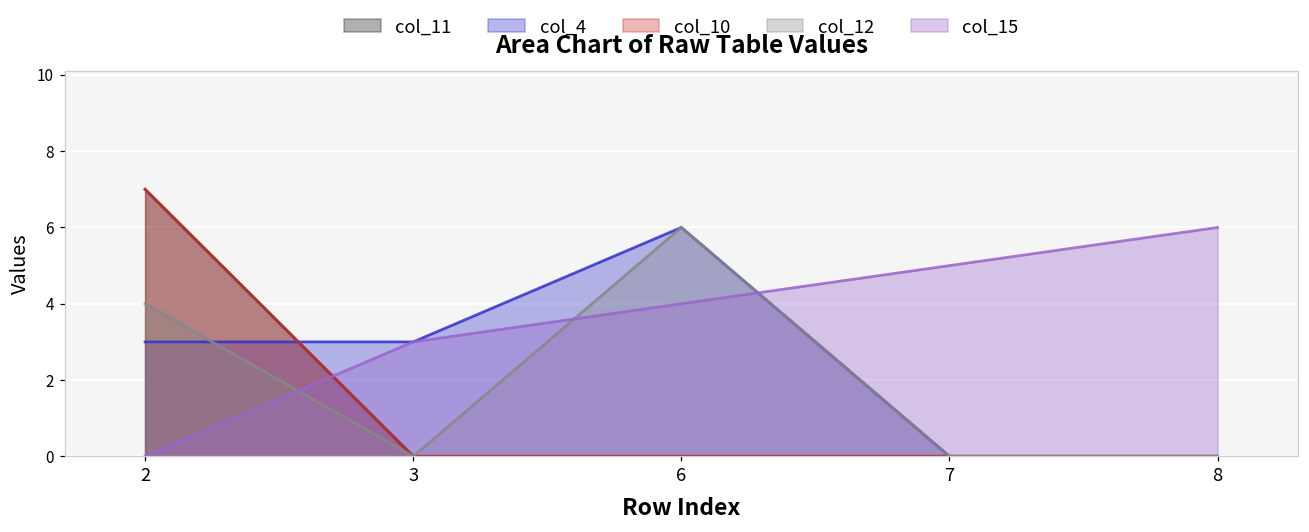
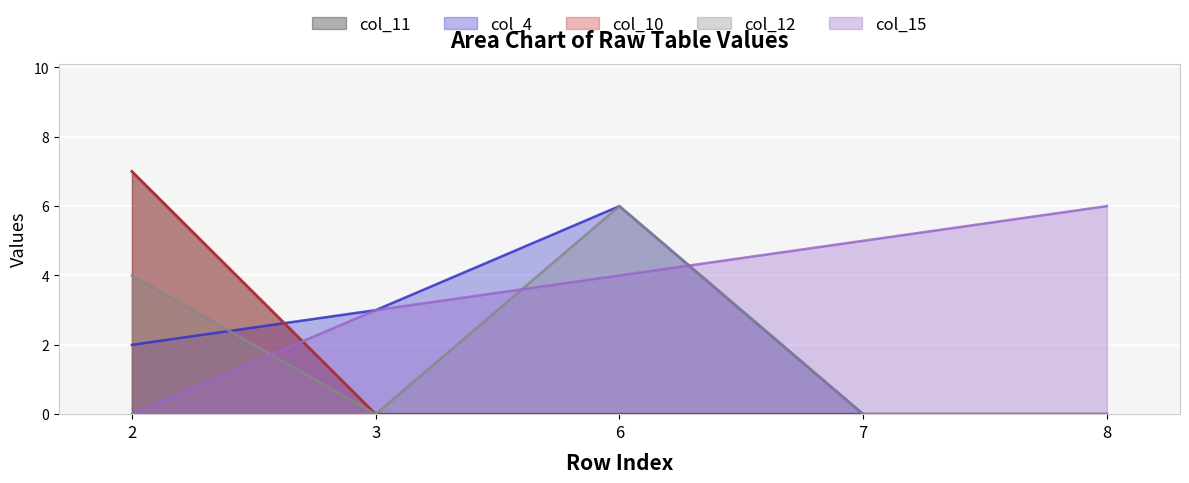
  {
    "col_10": {
      "2": 7,
      "6": 0
    },
    "col_4": {
-     "2": 3
+     "2": 2
    }
  }
